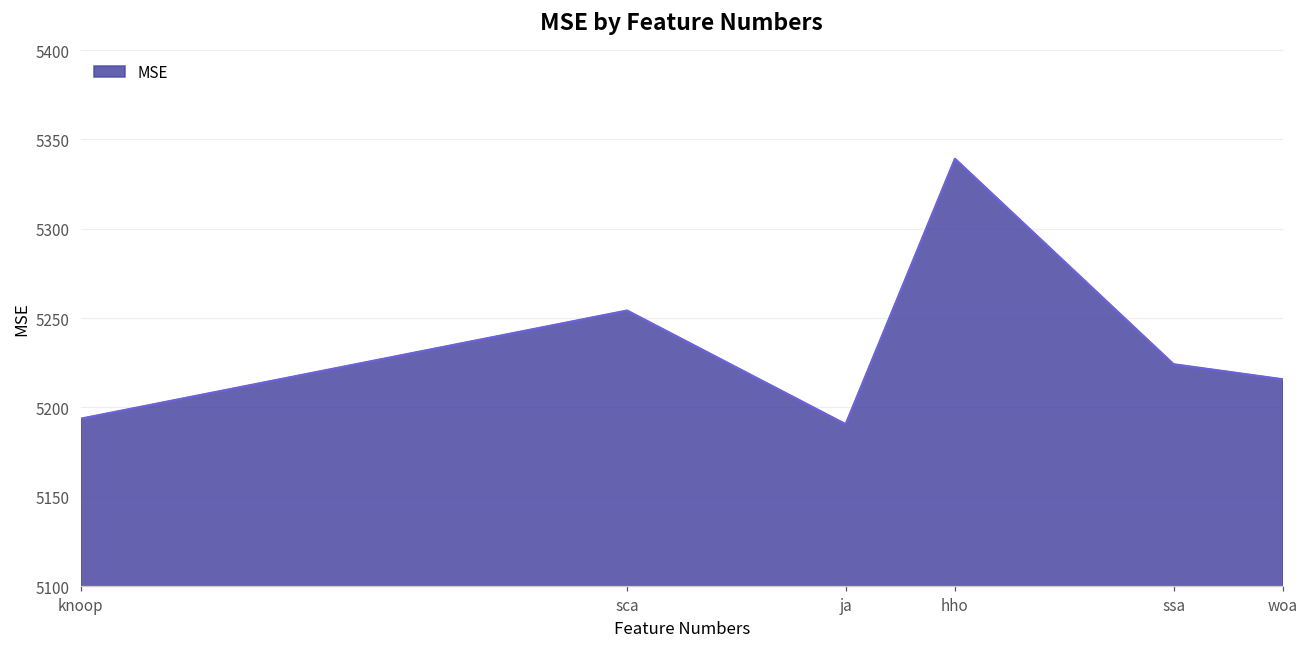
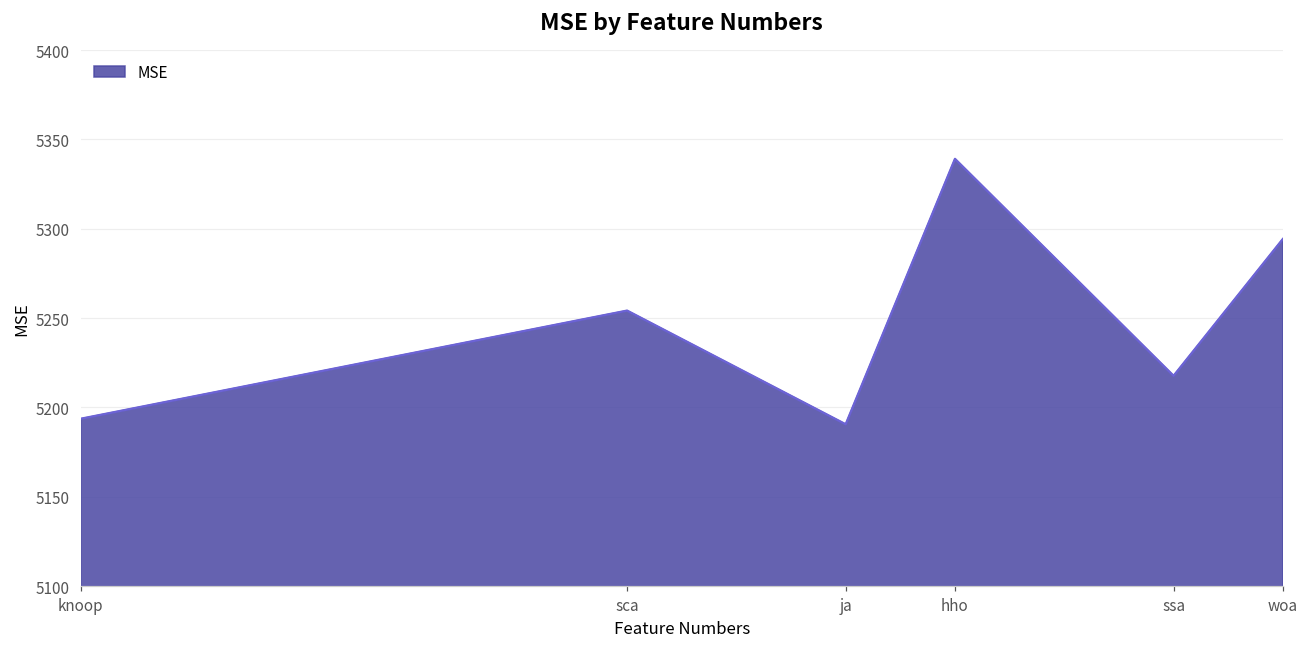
  {
    "knoop": 5194,
    "sca": 5254,
    "ja": 5191,
    "hho": 5339,
-   "ssa": 5224,
-   "woa": 5216
+   "ssa": 5218,
+   "woa": 5294
  }
